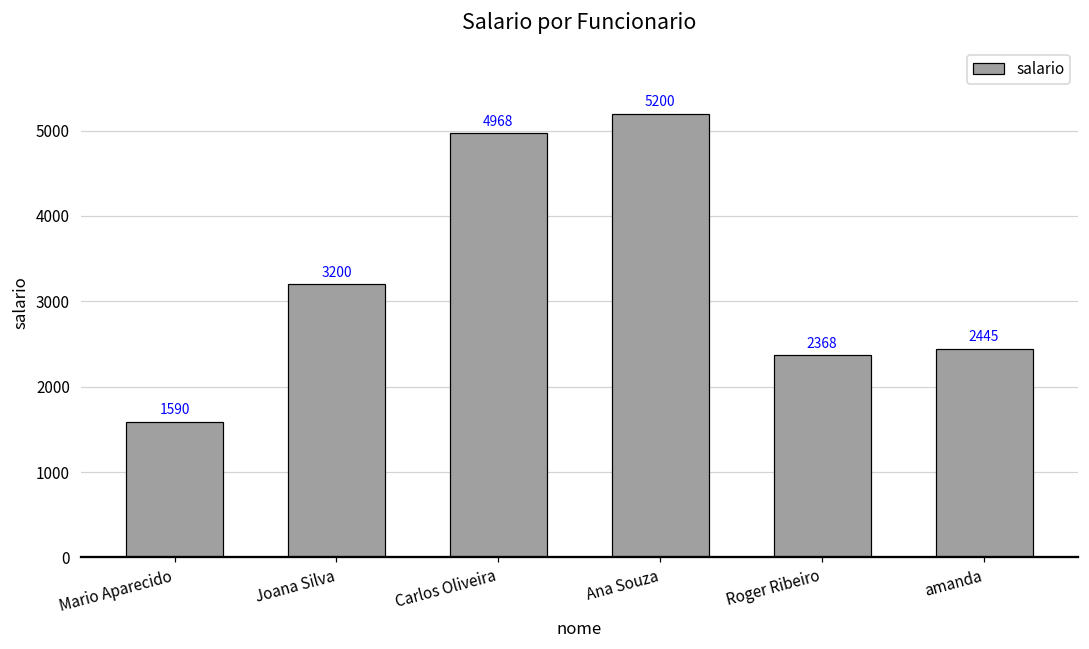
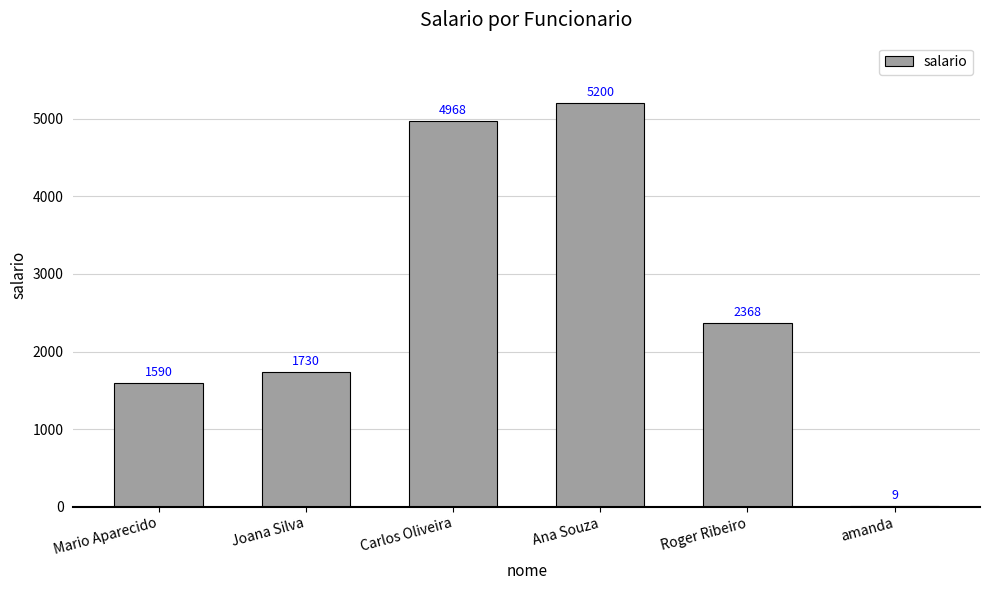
  {
    "Mario Aparecido": 1590,
-   "Joana Silva": 3200,
+   "Joana Silva": 1730,
    "Ana Souza": 5200,
    "Roger Ribeiro": 2368,
-   "amanda": 2445
+   "amanda": 9
  }
